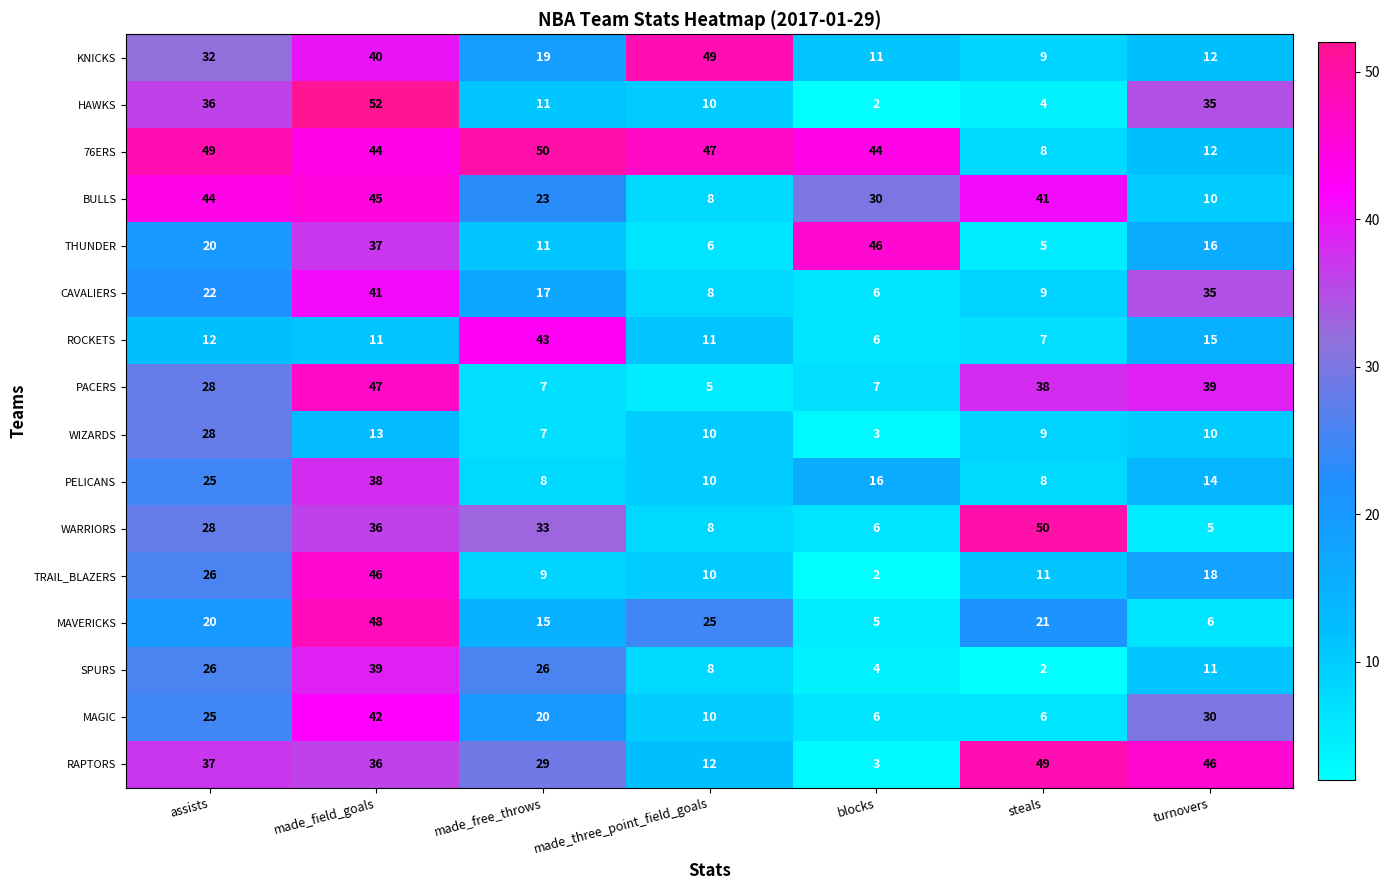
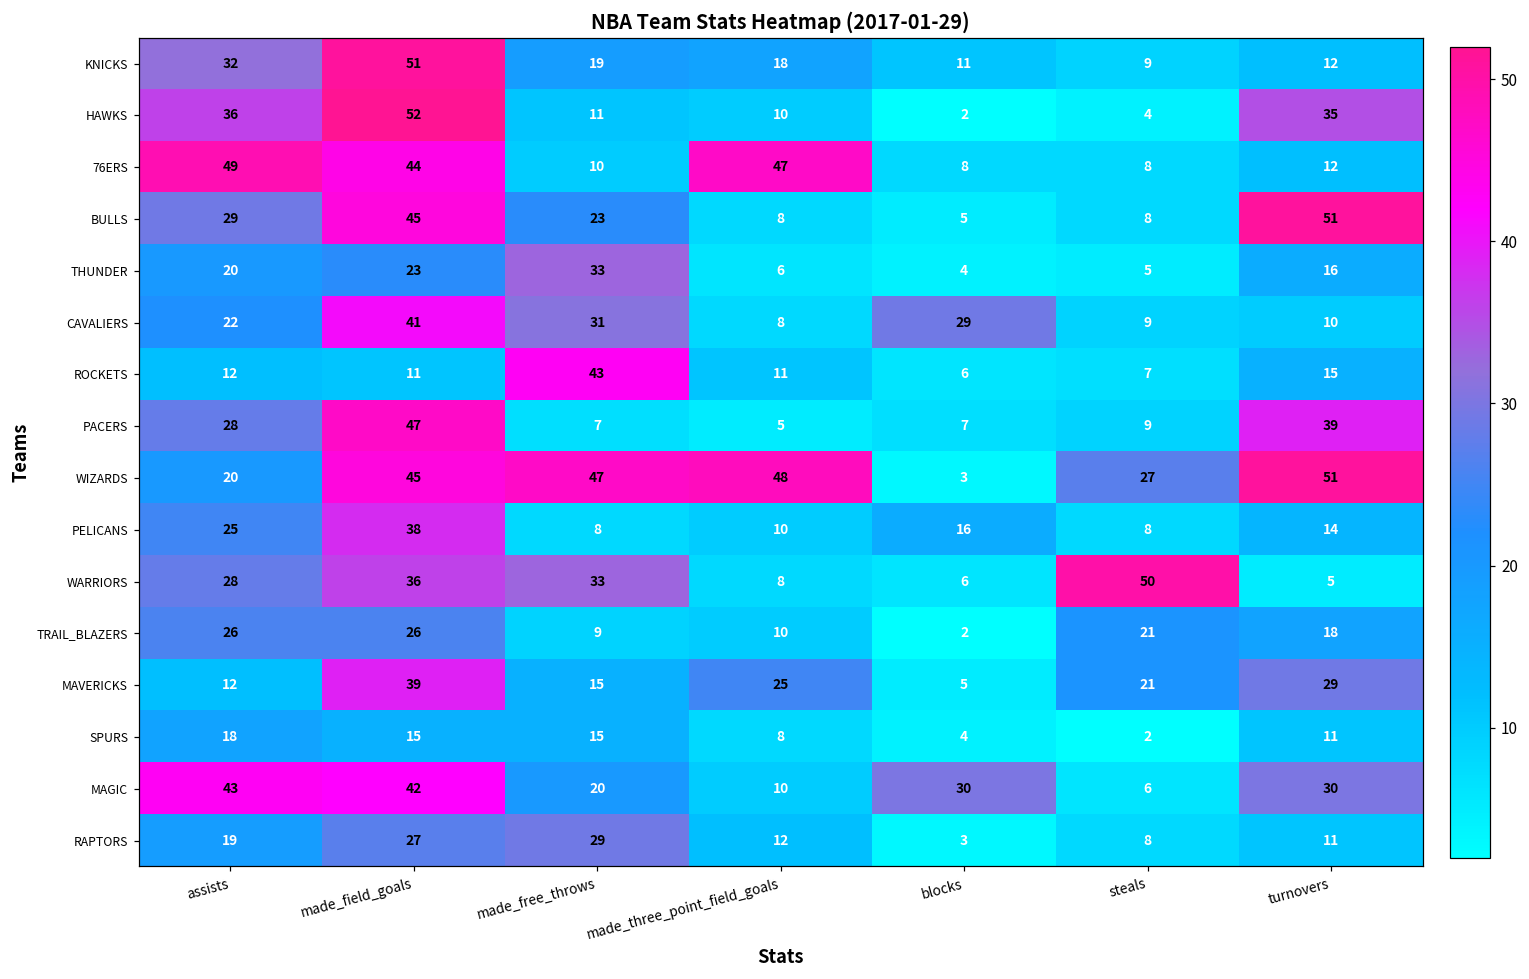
  {
    "KNICKS": {
      "assists": 32,
-     "made_field_goals": 40,
+     "made_field_goals": 51,
      "made_free_throws": 19,
-     "made_three_point_field_goals": 49,
+     "made_three_point_field_goals": 18,
      "blocks": 11,
      "steals": 9,
      "turnovers": 12
    },
    "HAWKS": {
      "assists": 36,
      "made_field_goals": 52,
      "made_free_throws": 11,
      "made_three_point_field_goals": 10,
      "blocks": 2,
      "steals": 4,
      "turnovers": 35
    },
    "76ERS": {
      "assists": 49,
      "made_field_goals": 44,
-     "made_free_throws": 50,
+     "made_free_throws": 10,
      "made_three_point_field_goals": 47,
-     "blocks": 44,
+     "blocks": 8,
      "steals": 8,
      "turnovers": 12
    },
    "BULLS": {
-     "assists": 44,
+     "assists": 29,
      "made_field_goals": 45,
      "made_free_throws": 23,
      "made_three_point_field_goals": 8,
-     "blocks": 30,
-     "steals": 41,
-     "turnovers": 10
+     "blocks": 5,
+     "steals": 8,
+     "turnovers": 51
    },
    "THUNDER": {
      "assists": 20,
-     "made_field_goals": 37,
-     "made_free_throws": 11,
+     "made_field_goals": 23,
+     "made_free_throws": 33,
      "made_three_point_field_goals": 6,
-     "blocks": 46,
+     "blocks": 4,
      "steals": 5,
      "turnovers": 16
    },
    "CAVALIERS": {
      "assists": 22,
      "made_field_goals": 41,
-     "made_free_throws": 17,
+     "made_free_throws": 31,
      "made_three_point_field_goals": 8,
-     "blocks": 6,
+     "blocks": 29,
      "steals": 9,
-     "turnovers": 35
+     "turnovers": 10
    },
    "ROCKETS": {
      "assists": 12,
      "made_field_goals": 11,
      "made_free_throws": 43,
      "made_three_point_field_goals": 11,
      "blocks": 6,
      "steals": 7,
      "turnovers": 15
    },
    "PACERS": {
      "assists": 28,
      "made_field_goals": 47,
      "made_free_throws": 7,
      "made_three_point_field_goals": 5,
      "blocks": 7,
-     "steals": 38,
+     "steals": 9,
      "turnovers": 39
    },
    "WIZARDS": {
-     "assists": 28,
-     "made_field_goals": 13,
-     "made_free_throws": 7,
-     "made_three_point_field_goals": 10,
+     "assists": 20,
+     "made_field_goals": 45,
+     "made_free_throws": 47,
+     "made_three_point_field_goals": 48,
      "blocks": 3,
-     "steals": 9,
-     "turnovers": 10
+     "steals": 27,
+     "turnovers": 51
    },
    "PELICANS": {
      "assists": 25,
      "made_field_goals": 38,
      "made_free_throws": 8,
      "made_three_point_field_goals": 10,
      "blocks": 16,
      "steals": 8,
      "turnovers": 14
    },
    "WARRIORS": {
      "assists": 28,
      "made_field_goals": 36,
      "made_free_throws": 33,
      "made_three_point_field_goals": 8,
      "blocks": 6,
      "steals": 50,
      "turnovers": 5
    },
    "TRAIL_BLAZERS": {
      "assists": 26,
-     "made_field_goals": 46,
+     "made_field_goals": 26,
      "made_free_throws": 9,
      "made_three_point_field_goals": 10,
      "blocks": 2,
-     "steals": 11,
+     "steals": 21,
      "turnovers": 18
    },
    "MAVERICKS": {
-     "assists": 20,
-     "made_field_goals": 48,
+     "assists": 12,
+     "made_field_goals": 39,
      "made_free_throws": 15,
      "made_three_point_field_goals": 25,
      "blocks": 5,
      "steals": 21,
-     "turnovers": 6
+     "turnovers": 29
    },
    "SPURS": {
-     "assists": 26,
-     "made_field_goals": 39,
-     "made_free_throws": 26,
+     "assists": 18,
+     "made_field_goals": 15,
+     "made_free_throws": 15,
      "made_three_point_field_goals": 8,
      "blocks": 4,
      "steals": 2,
      "turnovers": 11
    },
    "MAGIC": {
-     "assists": 25,
+     "assists": 43,
      "made_field_goals": 42,
      "made_free_throws": 20,
      "made_three_point_field_goals": 10,
-     "blocks": 6,
+     "blocks": 30,
      "steals": 6,
      "turnovers": 30
    },
    "RAPTORS": {
-     "assists": 37,
-     "made_field_goals": 36,
+     "assists": 19,
+     "made_field_goals": 27,
      "made_free_throws": 29,
      "made_three_point_field_goals": 12,
      "blocks": 3,
-     "steals": 49,
-     "turnovers": 46
+     "steals": 8,
+     "turnovers": 11
    }
  }
